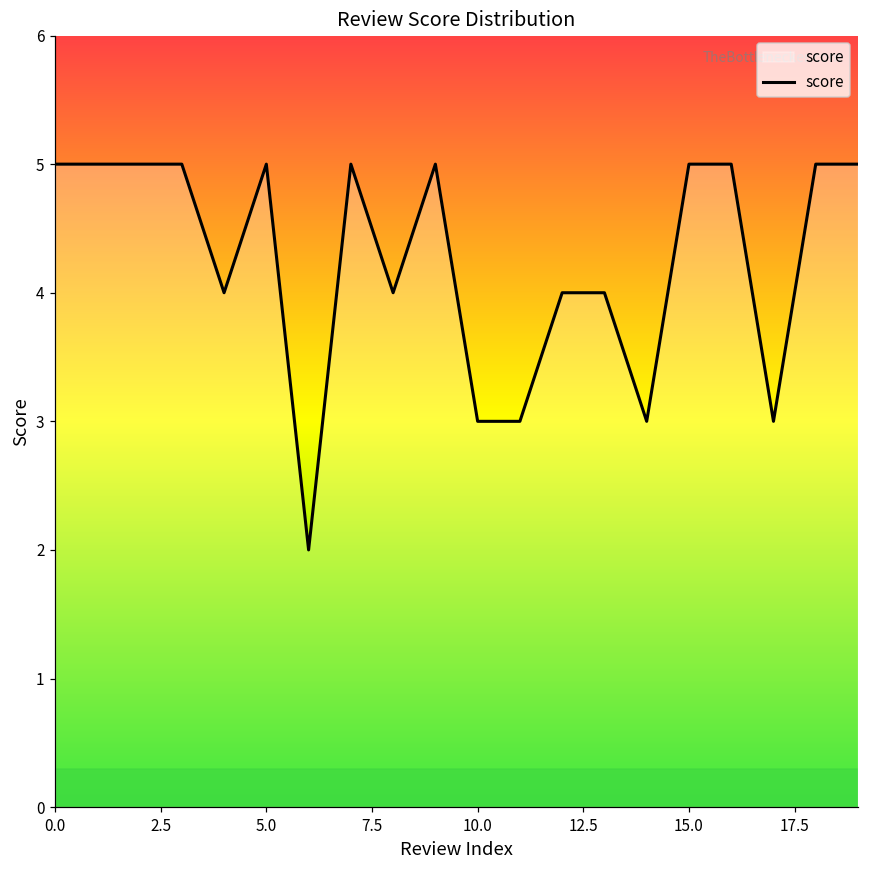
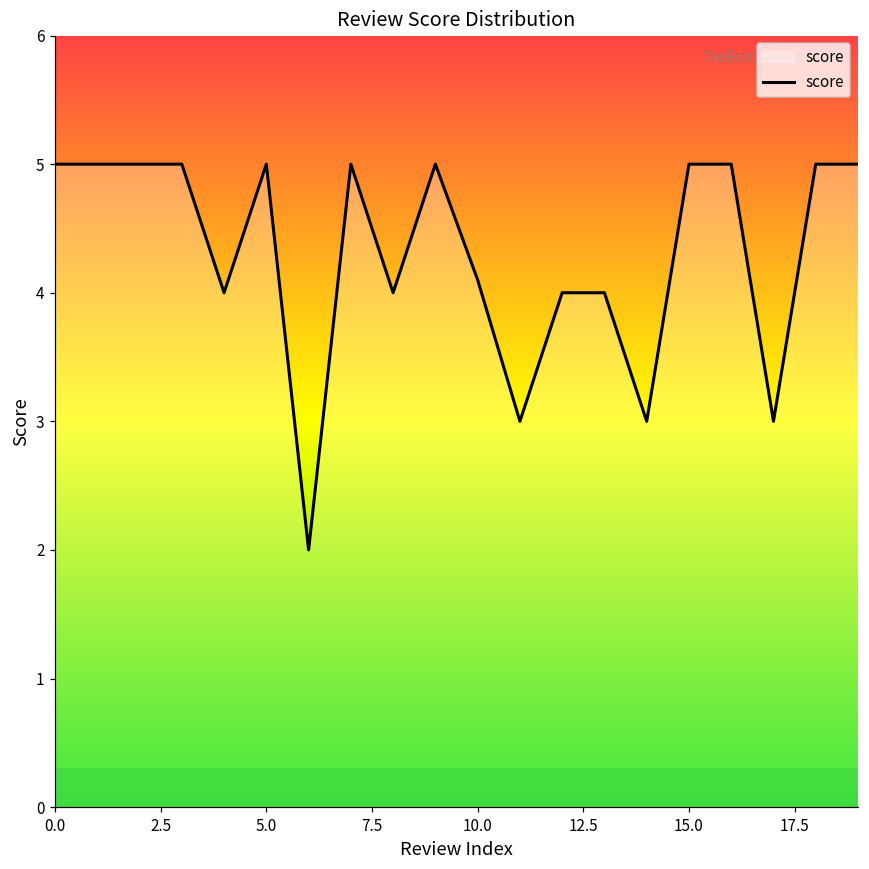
  {
    "0.0": 5.0,
    "5.0": 5.0,
-   "10.0": 3.0,
+   "10.0": 4.1,
    "15.0": 5.0
  }
